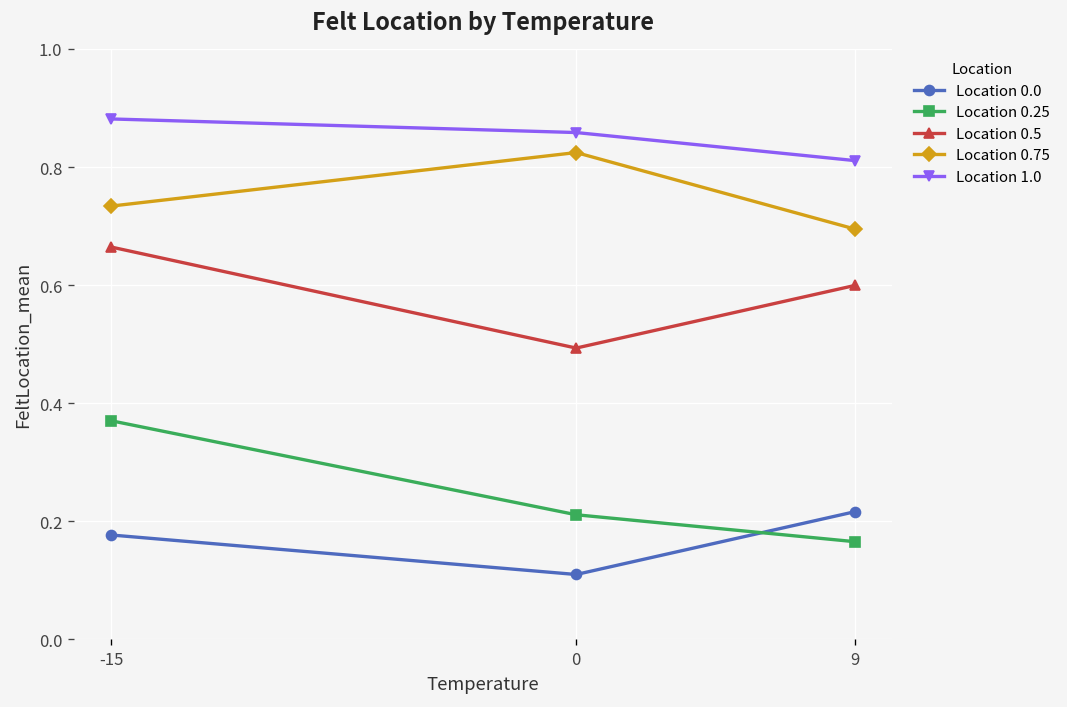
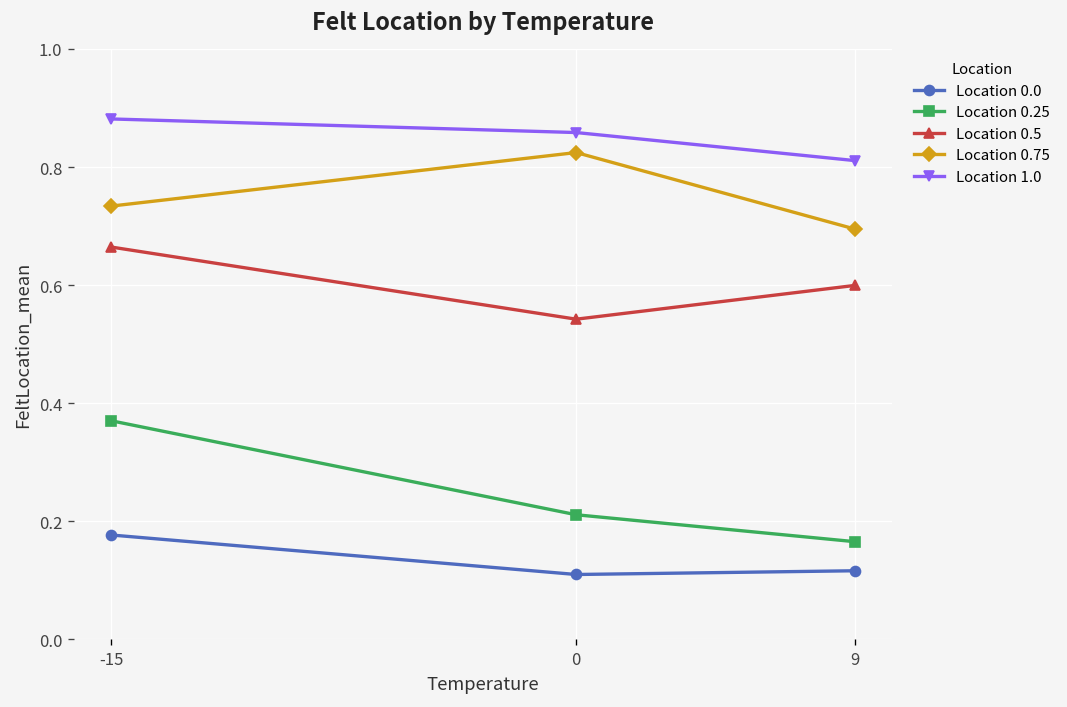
  {
    "Location 0.0": {
      "-15": 0.18,
      "0": 0.11,
-     "9": 0.22
+     "9": 0.12
    },
    "Location 0.25": {
      "-15": 0.37,
      "0": 0.21,
      "9": 0.17
    },
    "Location 0.5": {
      "-15": 0.66,
-     "0": 0.49,
+     "0": 0.54,
      "9": 0.60
    },
    "Location 0.75": {
      "-15": 0.73,
      "0": 0.82,
      "9": 0.69
    },
    "Location 1.0": {
      "-15": 0.88,
      "0": 0.86,
      "9": 0.81
    }
  }
